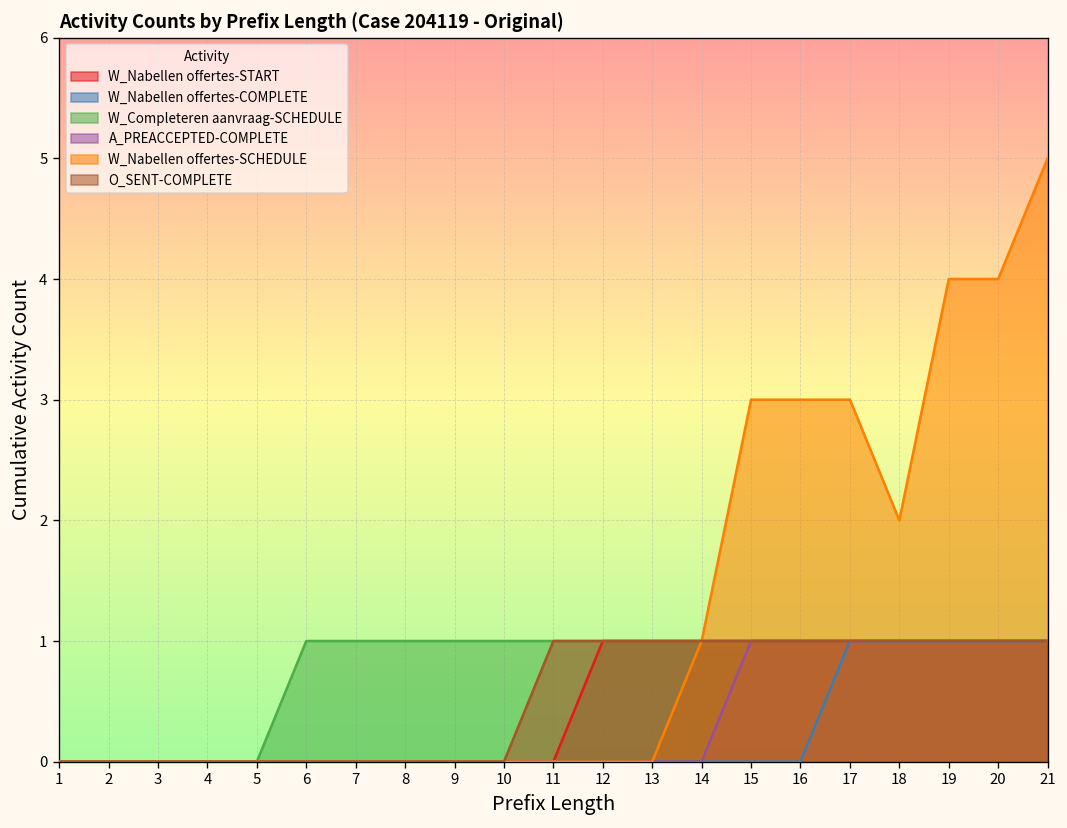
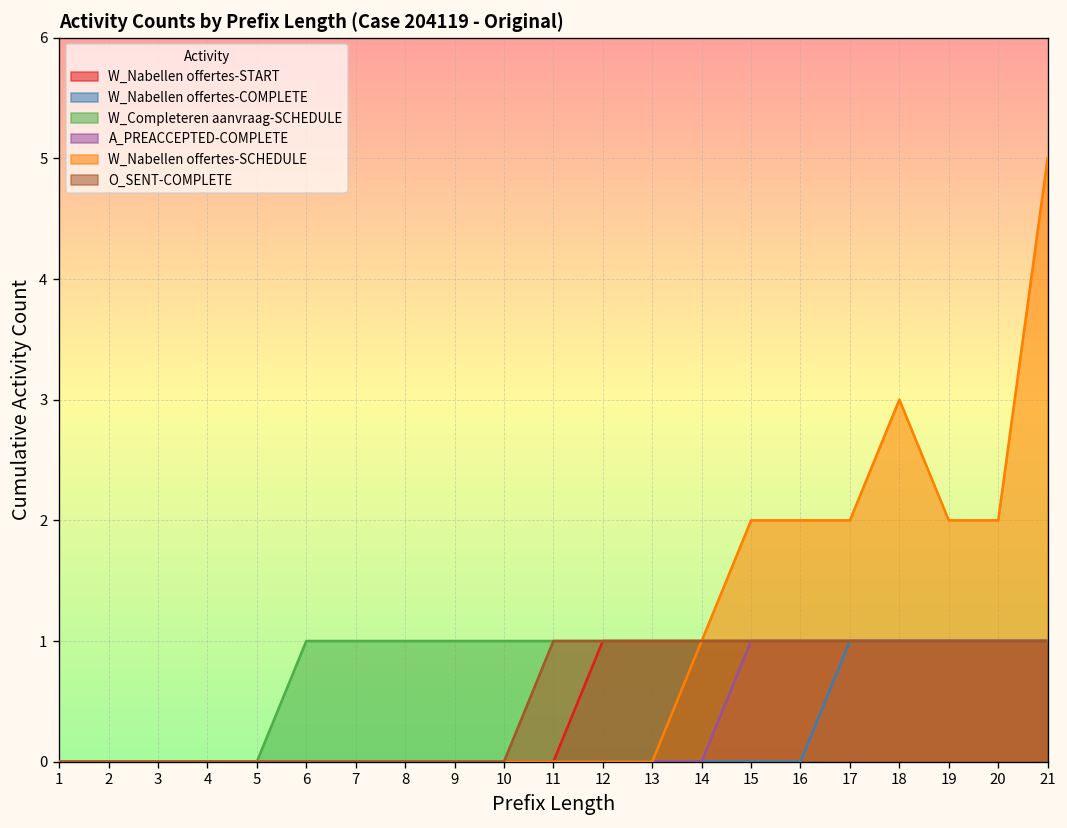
  {
    "W_Nabellen offertes-COMPLETE": {
      "15": 0,
      "16": 0
    },
    "W_Completeren aanvraag-SCHEDULE": {
      "6": 1,
      "7": 1,
      "8": 1,
      "9": 1,
      "10": 1
    },
    "W_Nabellen offertes-SCHEDULE": {
-     "15": 3,
-     "16": 3,
-     "17": 3,
-     "18": 2,
-     "19": 4,
-     "20": 4,
+     "15": 2,
+     "16": 2,
+     "17": 2,
+     "18": 3,
+     "19": 2,
+     "20": 2,
      "21": 5
    }
  }
